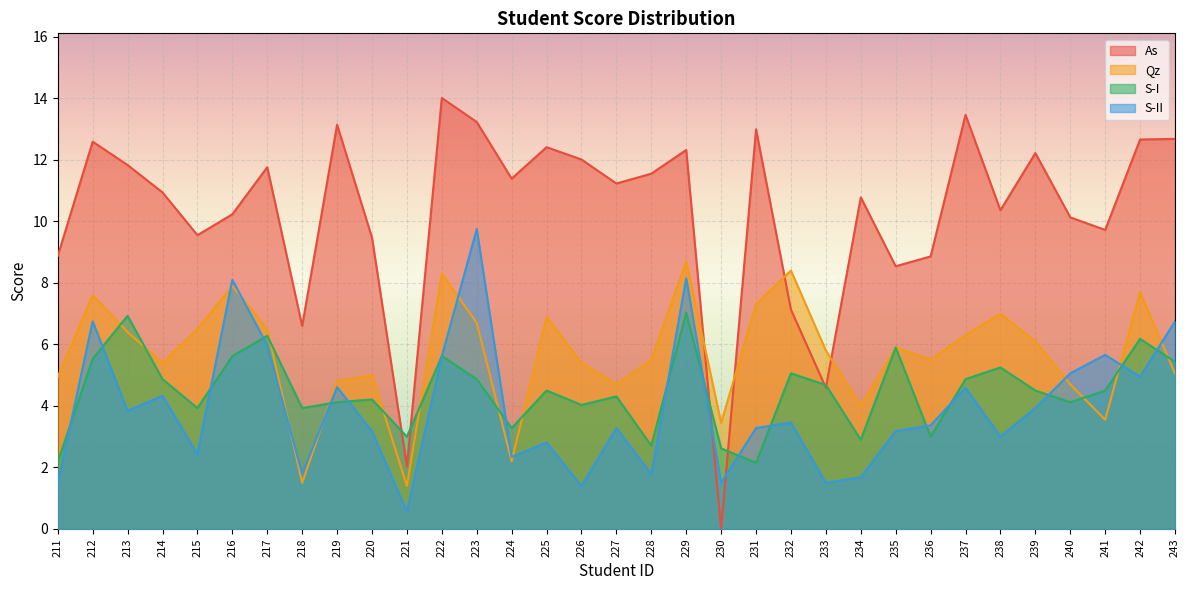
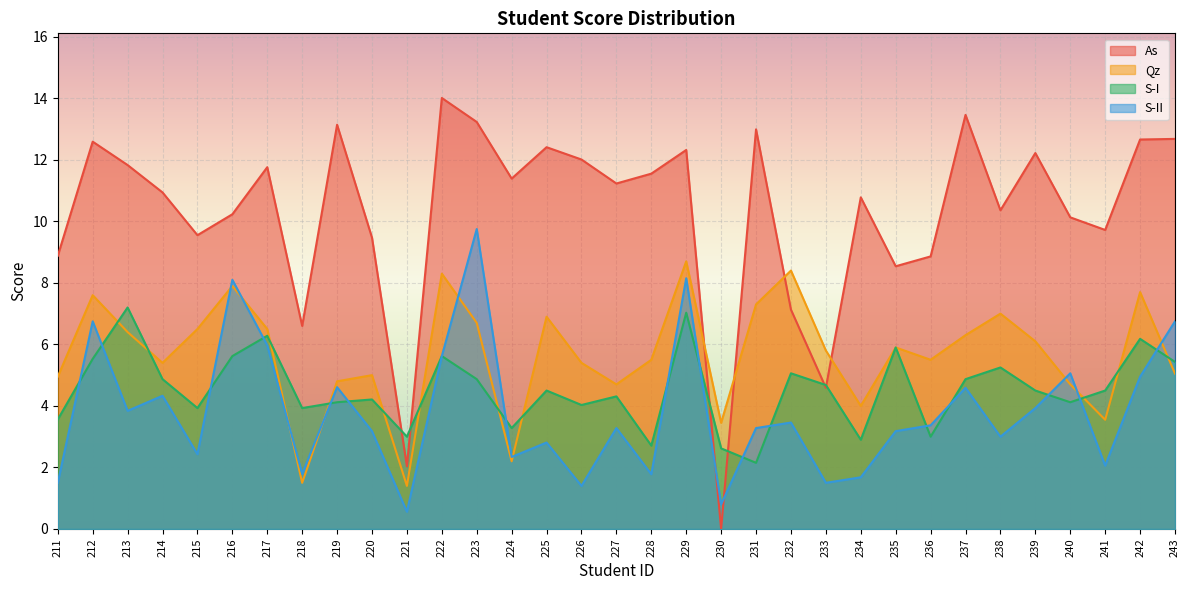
  {
    "As": {
      "211": 8.9,
      "212": 12.6,
      "213": 11.8,
      "214": 10.9,
      "215": 9.6,
      "216": 10.2,
      "217": 11.8,
      "218": 6.6,
      "219": 13.1,
      "220": 9.5,
      "221": 2.0,
      "222": 14.0,
      "223": 13.2,
      "224": 11.4,
      "225": 12.4,
      "226": 12.0,
      "227": 11.2,
      "228": 11.6,
      "229": 12.3,
      "230": 0.0,
      "231": 13.0,
      "232": 7.1,
      "233": 4.6,
      "234": 10.8,
      "235": 8.5,
      "236": 8.9,
      "237": 13.5,
      "238": 10.4,
      "239": 12.2,
      "240": 10.1,
      "241": 9.7,
      "242": 12.7,
      "243": 12.7
    },
    "Qz": {
      "211": 5.0,
      "212": 7.6,
      "213": 6.4,
      "214": 5.4,
      "215": 6.5,
      "216": 7.9,
      "217": 6.5,
      "218": 1.5,
      "219": 4.8,
      "220": 5.0,
      "221": 1.4,
      "222": 8.3,
      "223": 6.7,
      "224": 2.2,
      "225": 6.9,
      "226": 5.4,
      "227": 4.7,
      "228": 5.5,
      "229": 8.7,
      "230": 3.5,
      "231": 7.3,
      "232": 8.4,
      "233": 5.8,
      "234": 4.0,
      "236": 5.5,
      "237": 6.3,
      "238": 7.0,
      "239": 6.1,
      "240": 4.7,
      "241": 3.6,
      "242": 7.7,
      "243": 5.1
    },
    "S-I": {
-     "211": 2.2,
+     "211": 3.6,
      "212": 5.5,
-     "213": 6.9,
+     "213": 7.2,
      "214": 4.9,
      "215": 3.9,
      "216": 5.6,
      "217": 6.3,
      "218": 3.9,
      "219": 4.1,
      "220": 4.2,
      "221": 3.0,
      "223": 4.9,
      "224": 3.3,
      "225": 4.5,
      "226": 4.0,
      "227": 4.3,
      "228": 2.7,
      "229": 7.0,
      "230": 2.6,
      "231": 2.2,
      "232": 5.1,
      "233": 4.7,
      "234": 2.9,
      "236": 3.0,
      "237": 4.9,
      "238": 5.3,
      "239": 4.5,
      "240": 4.1,
      "241": 4.5,
      "242": 6.2,
      "243": 5.4
    },
    "S-II": {
      "211": 1.5,
      "212": 6.8,
      "213": 3.8,
      "214": 4.3,
      "215": 2.4,
      "216": 8.1,
      "217": 6.0,
      "218": 1.8,
      "219": 4.6,
      "220": 3.2,
      "221": 0.6,
      "223": 9.8,
      "224": 2.3,
      "225": 2.8,
      "226": 1.4,
      "227": 3.3,
      "228": 1.8,
      "229": 8.2,
-     "230": 1.5,
+     "230": 0.8,
      "231": 3.3,
      "232": 3.5,
      "233": 1.5,
      "234": 1.7,
      "235": 3.2,
      "236": 3.4,
      "237": 4.6,
      "238": 3.0,
      "239": 3.9,
      "240": 5.1,
-     "241": 5.7,
+     "241": 2.1,
      "242": 5.0,
      "243": 6.8
    }
  }
